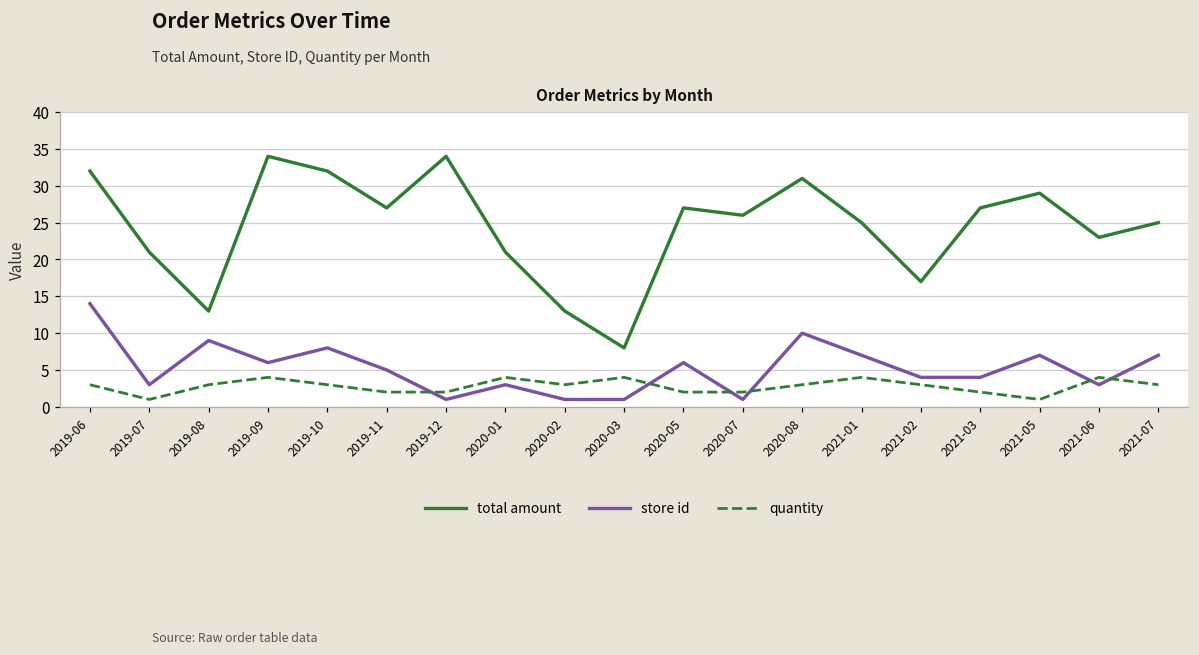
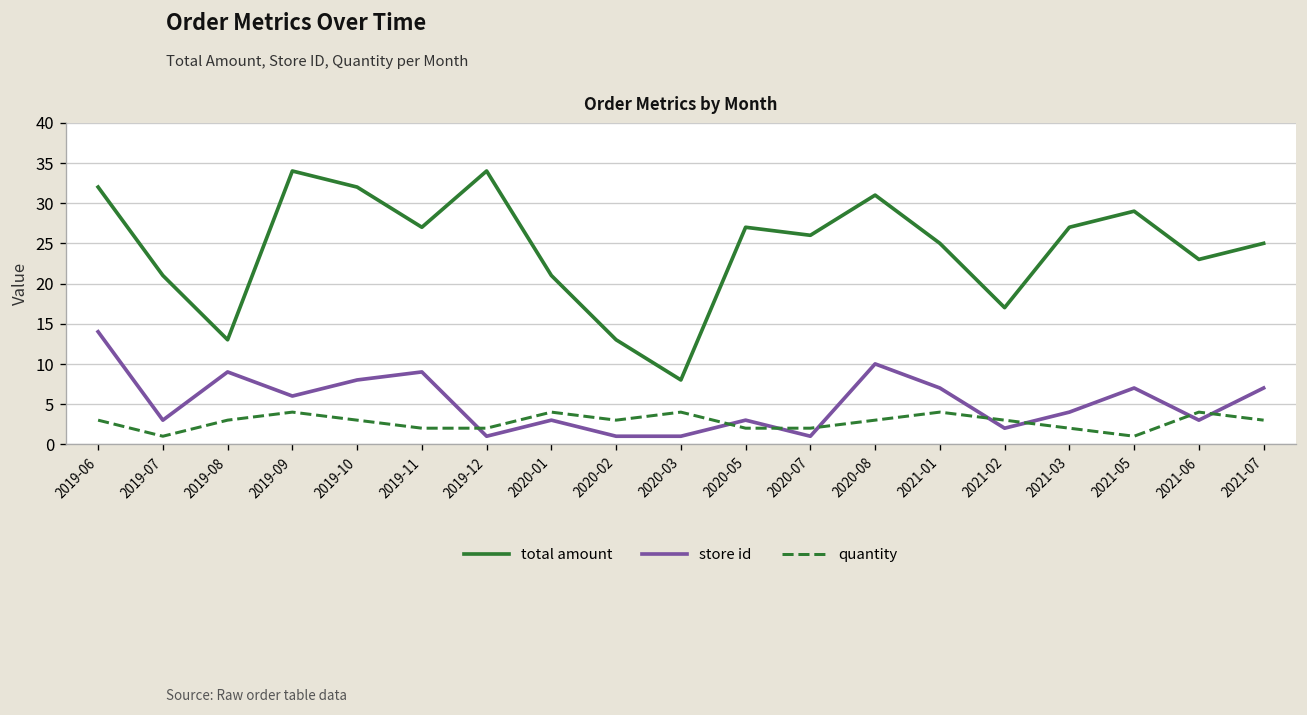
  {
    "store id": {
      "2019-06": 14,
      "2019-07": 3,
      "2019-08": 9,
      "2019-09": 6,
      "2019-10": 8,
-     "2019-11": 5,
+     "2019-11": 9,
      "2019-12": 1,
      "2020-01": 3,
      "2020-02": 1,
      "2020-03": 1,
-     "2020-05": 6,
+     "2020-05": 3,
      "2020-07": 1,
      "2020-08": 10,
      "2021-01": 7,
-     "2021-02": 4,
+     "2021-02": 2,
      "2021-03": 4,
      "2021-05": 7,
      "2021-06": 3,
      "2021-07": 7
    }
  }
